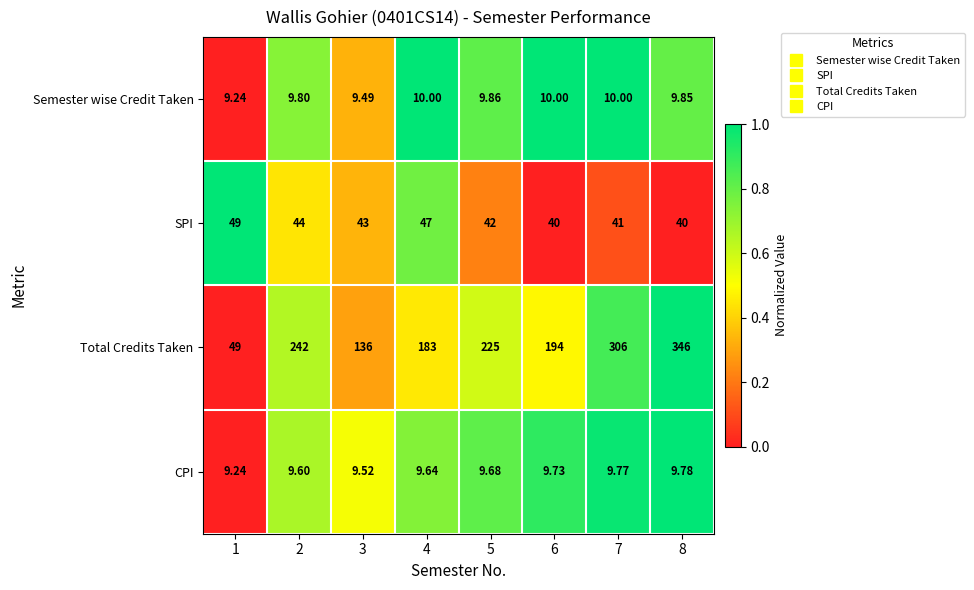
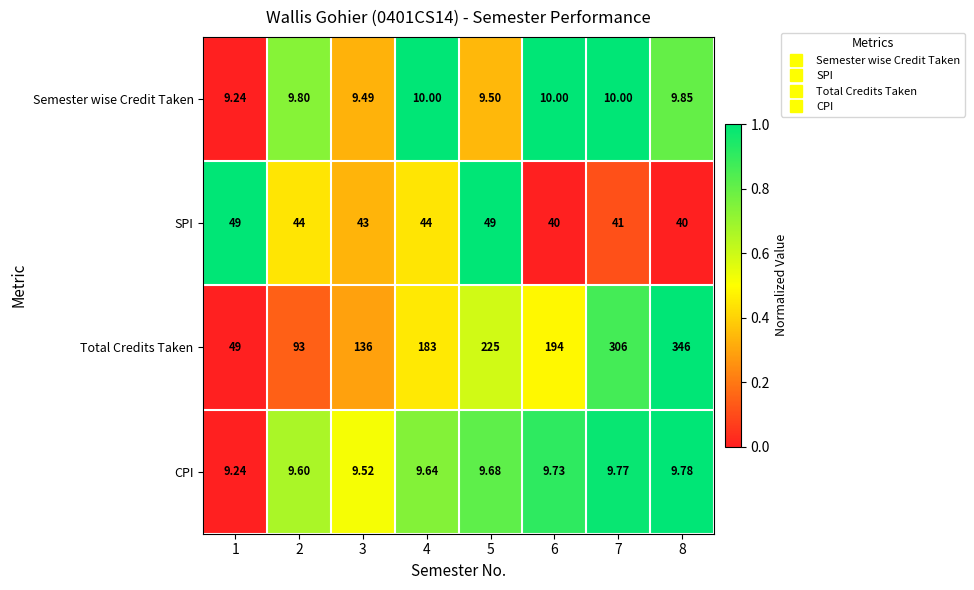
  {
    "Semester wise Credit Taken": {
      "1": 9.24,
      "2": 9.80,
      "3": 9.49,
      "4": 10.00,
-     "5": 9.86,
+     "5": 9.50,
      "6": 10.00,
      "7": 10.00,
      "8": 9.85
    },
    "SPI": {
      "1": 49,
      "2": 44,
      "3": 43,
-     "4": 47,
-     "5": 42,
+     "4": 44,
+     "5": 49,
      "6": 40,
      "7": 41,
      "8": 40
    },
    "Total Credits Taken": {
      "1": 49,
-     "2": 242,
+     "2": 93,
      "3": 136,
      "4": 183,
      "5": 225,
      "6": 194,
      "7": 306,
      "8": 346
    },
    "CPI": {
      "1": 9.24,
      "2": 9.60,
      "3": 9.52,
      "4": 9.64,
      "5": 9.68,
      "6": 9.73,
      "7": 9.77,
      "8": 9.78
    }
  }
